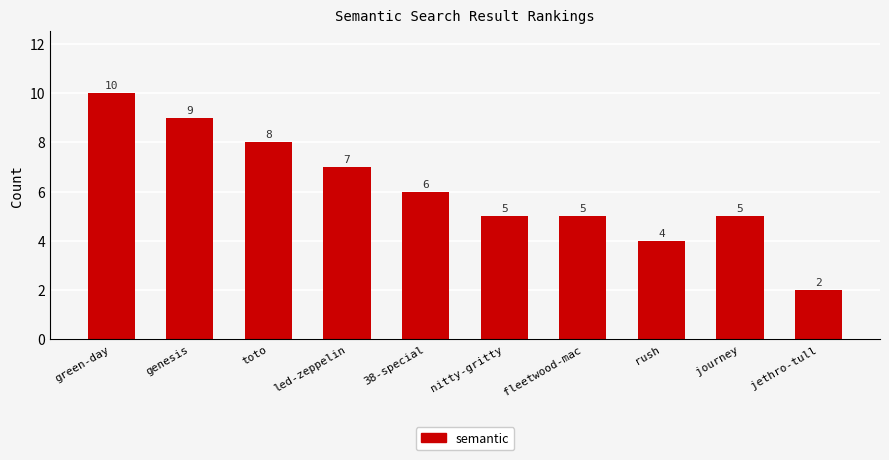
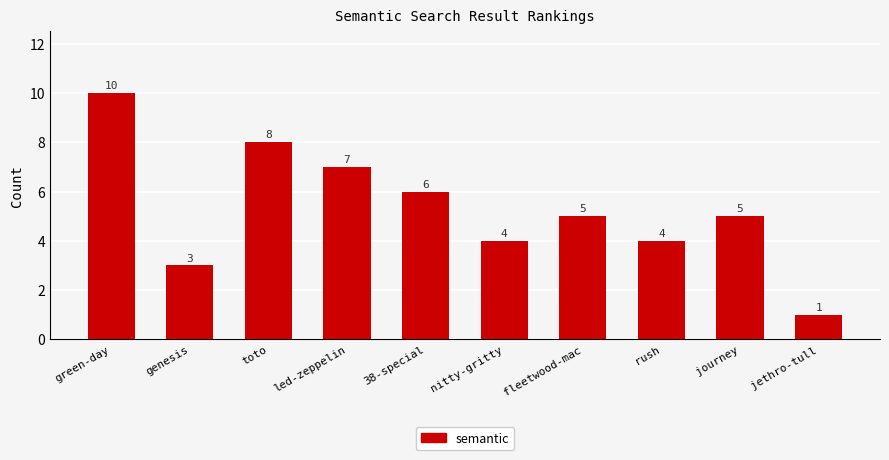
  {
    "green-day": 10,
-   "genesis": 9,
+   "genesis": 3,
    "toto": 8,
    "led-zeppelin": 7,
    "38-special": 6,
-   "nitty-gritty": 5,
+   "nitty-gritty": 4,
    "fleetwood-mac": 5,
    "rush": 4,
    "journey": 5,
-   "jethro-tull": 2
+   "jethro-tull": 1
  }
